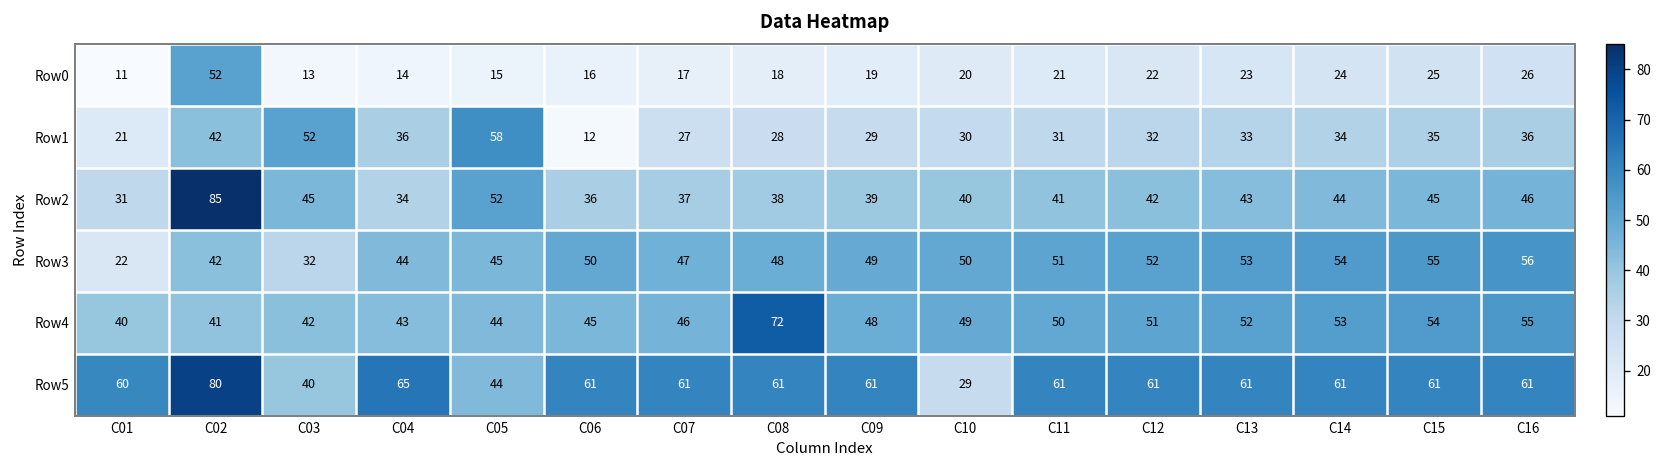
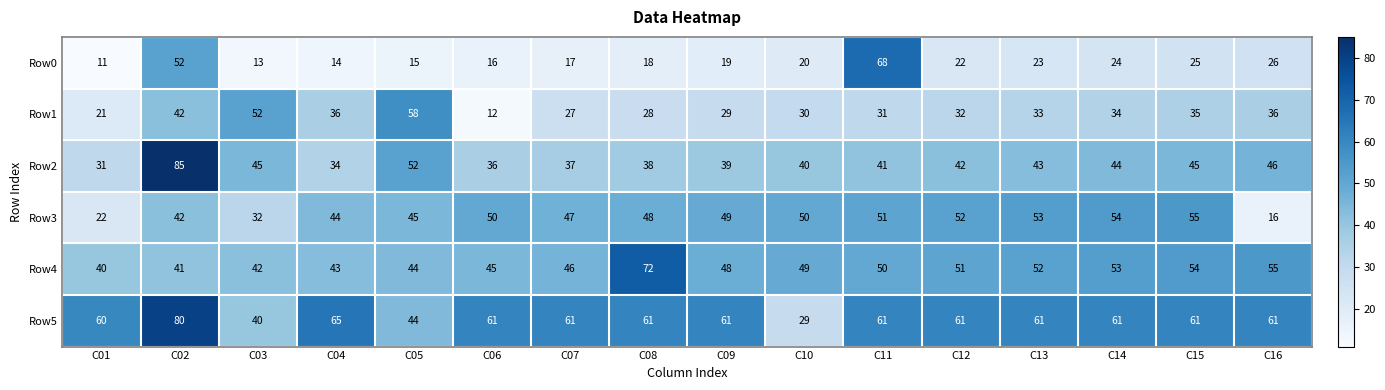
  {
    "Row0": {
      "C01": 11,
      "C02": 52,
      "C03": 13,
      "C04": 14,
      "C05": 15,
      "C06": 16,
      "C07": 17,
      "C08": 18,
      "C09": 19,
      "C10": 20,
-     "C11": 21,
+     "C11": 68,
      "C12": 22,
      "C13": 23,
      "C14": 24,
      "C15": 25,
      "C16": 26
    },
    "Row1": {
      "C01": 21,
      "C02": 42,
      "C03": 52,
      "C04": 36,
      "C05": 58,
      "C06": 12,
      "C07": 27,
      "C08": 28,
      "C09": 29,
      "C10": 30,
      "C11": 31,
      "C12": 32,
      "C13": 33,
      "C14": 34,
      "C15": 35,
      "C16": 36
    },
    "Row2": {
      "C01": 31,
      "C02": 85,
      "C03": 45,
      "C04": 34,
      "C05": 52,
      "C06": 36,
      "C07": 37,
      "C08": 38,
      "C09": 39,
      "C10": 40,
      "C11": 41,
      "C12": 42,
      "C13": 43,
      "C14": 44,
      "C15": 45,
      "C16": 46
    },
    "Row3": {
      "C01": 22,
      "C02": 42,
      "C03": 32,
      "C04": 44,
      "C05": 45,
      "C06": 50,
      "C07": 47,
      "C08": 48,
      "C09": 49,
      "C10": 50,
      "C11": 51,
      "C12": 52,
      "C13": 53,
      "C14": 54,
      "C15": 55,
-     "C16": 56
+     "C16": 16
    },
    "Row4": {
      "C01": 40,
      "C02": 41,
      "C03": 42,
      "C04": 43,
      "C05": 44,
      "C06": 45,
      "C07": 46,
      "C08": 72,
      "C09": 48,
      "C10": 49,
      "C11": 50,
      "C12": 51,
      "C13": 52,
      "C14": 53,
      "C15": 54,
      "C16": 55
    },
    "Row5": {
      "C01": 60,
      "C02": 80,
      "C03": 40,
      "C04": 65,
      "C05": 44,
      "C06": 61,
      "C07": 61,
      "C08": 61,
      "C09": 61,
      "C10": 29,
      "C11": 61,
      "C12": 61,
      "C13": 61,
      "C14": 61,
      "C15": 61,
      "C16": 61
    }
  }
